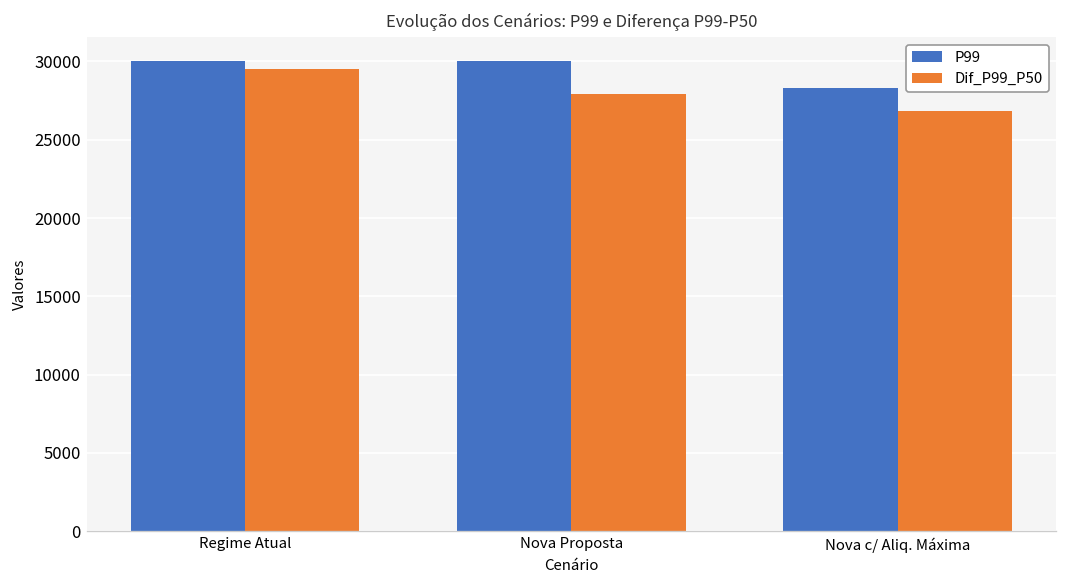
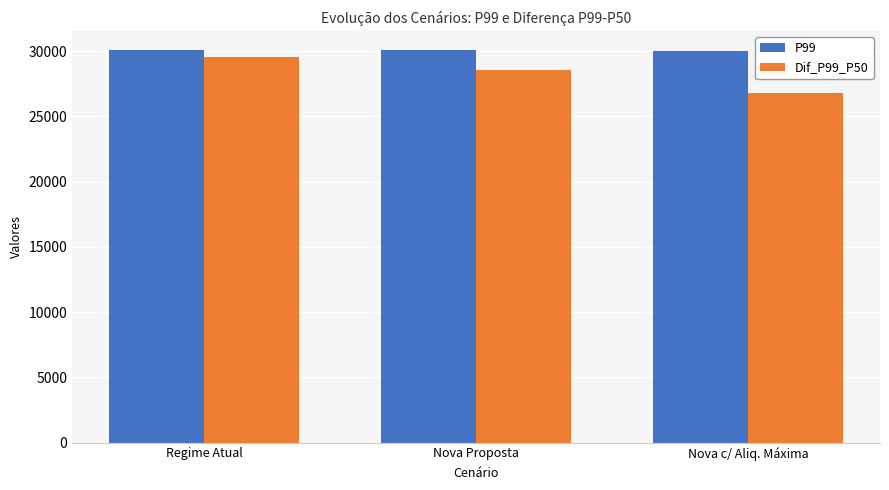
  {
    "P99": {
      "Regime Atual": 30100,
      "Nova Proposta": 30100,
-     "Nova c/ Aliq. Máxima": 28300
+     "Nova c/ Aliq. Máxima": 30000
    },
    "Dif_P99_P50": {
      "Regime Atual": 29500,
-     "Nova Proposta": 27900,
+     "Nova Proposta": 28600,
      "Nova c/ Aliq. Máxima": 26800
    }
  }
